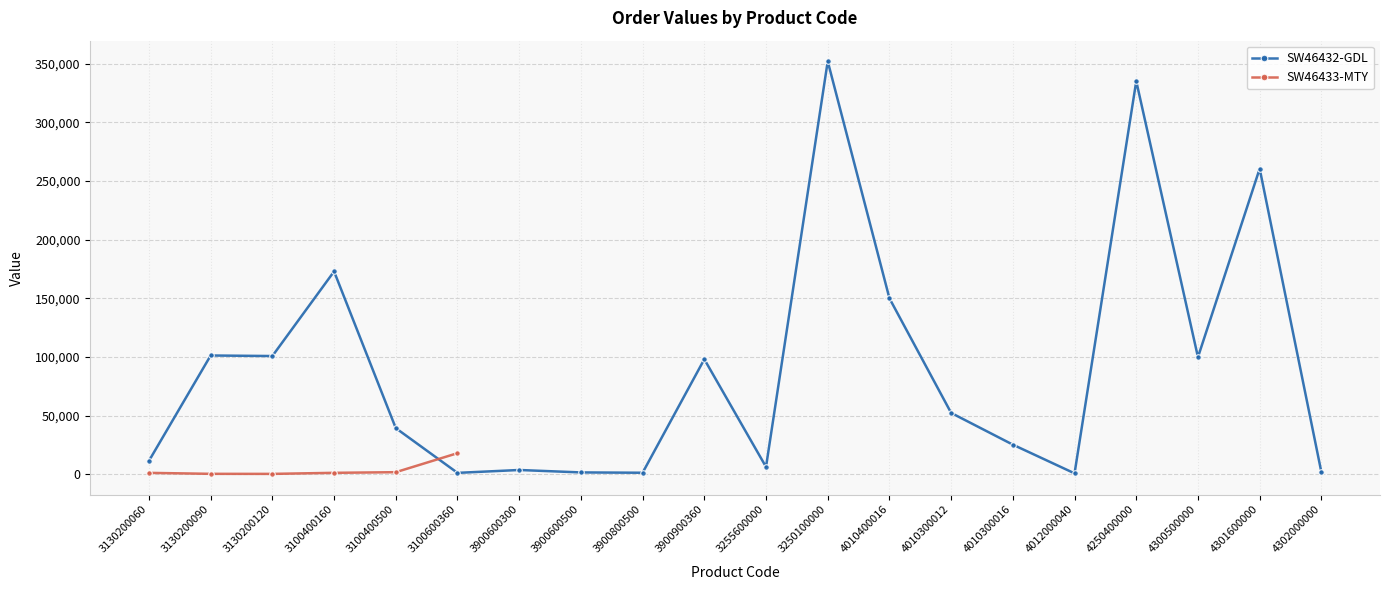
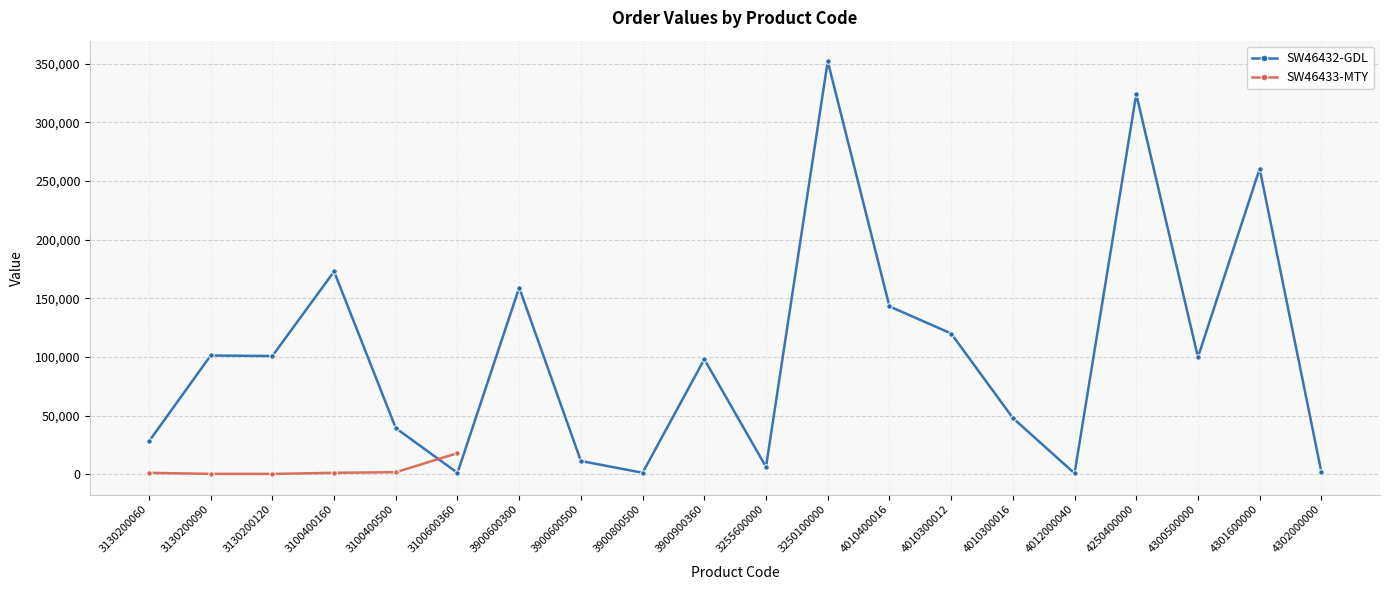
  {
    "SW46432-GDL": {
-     "3130200060": "11,000",
+     "3130200060": "28,000",
      "3130200090": "101,000",
      "3130200120": "101,000",
      "3100400160": "173,000",
      "3100400500": "39,000",
      "3100600360": "1,000",
-     "3900600300": "4,000",
-     "3900600500": "2,000",
+     "3900600300": "159,000",
+     "3900600500": "11,000",
      "3900800500": "1,000",
      "3900900360": "98,000",
      "3255600000": "6,000",
      "3250100000": "352,000",
-     "4010400016": "150,000",
-     "4010300012": "52,000",
-     "4010300016": "25,000",
+     "4010400016": "143,000",
+     "4010300012": "120,000",
+     "4010300016": "48,000",
      "4012000040": "1,000",
-     "4250400000": "335,000",
+     "4250400000": "324,000",
      "4300500000": "100,000",
      "4301600000": "260,000",
      "4302000000": "2,000"
    },
    "SW46433-MTY": {
      "3130200060": "1,000",
      "3130200090": "0",
      "3130200120": "0",
      "3100400160": "1,000",
      "3100400500": "2,000",
      "3100600360": "18,000"
    }
  }
